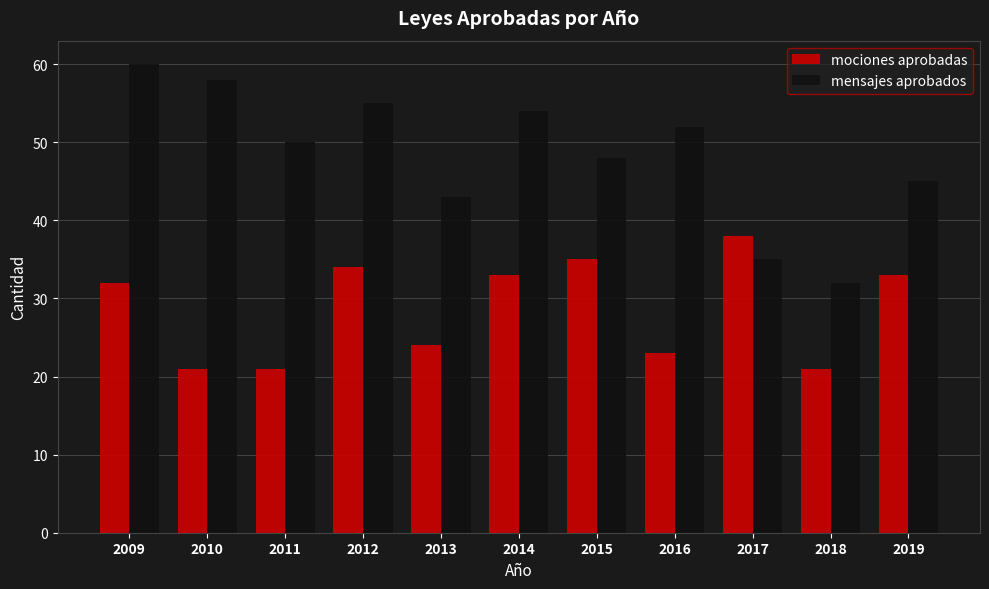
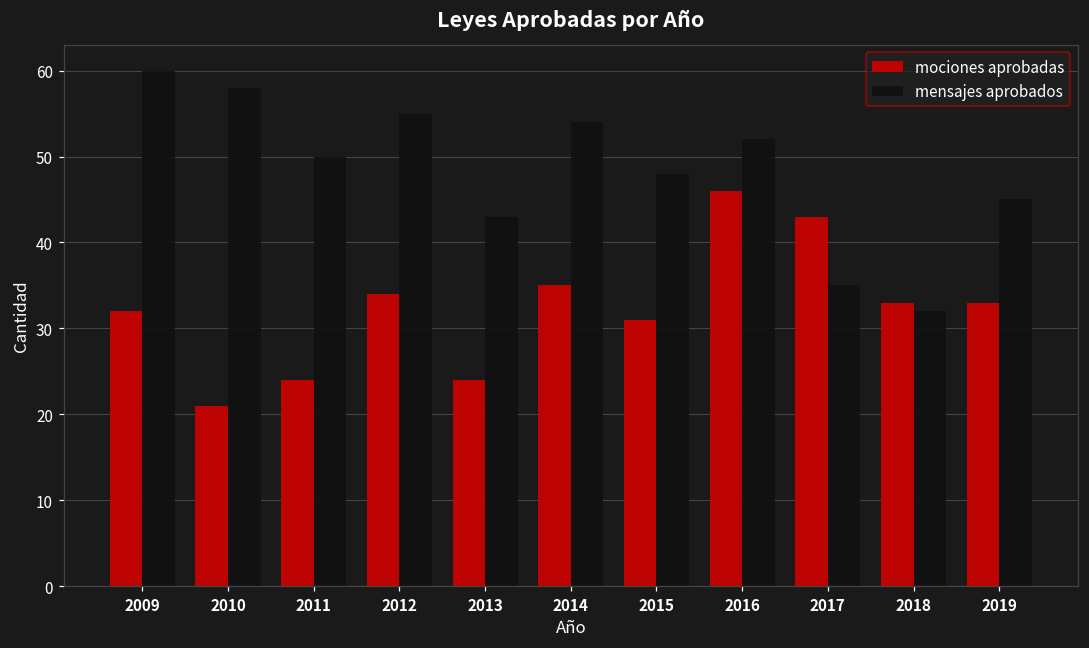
  {
    "mociones aprobadas": {
      "2009": 32,
      "2010": 21,
-     "2011": 21,
+     "2011": 24,
      "2012": 34,
      "2013": 24,
-     "2014": 33,
-     "2015": 35,
-     "2016": 23,
-     "2017": 38,
-     "2018": 21,
+     "2014": 35,
+     "2015": 31,
+     "2016": 46,
+     "2017": 43,
+     "2018": 33,
      "2019": 33
    },
    "mensajes aprobados": {
      "2009": 60,
      "2010": 58,
      "2011": 50,
      "2012": 55,
      "2013": 43,
      "2014": 54,
      "2015": 48,
      "2016": 52,
      "2017": 35,
      "2018": 32,
      "2019": 45
    }
  }
